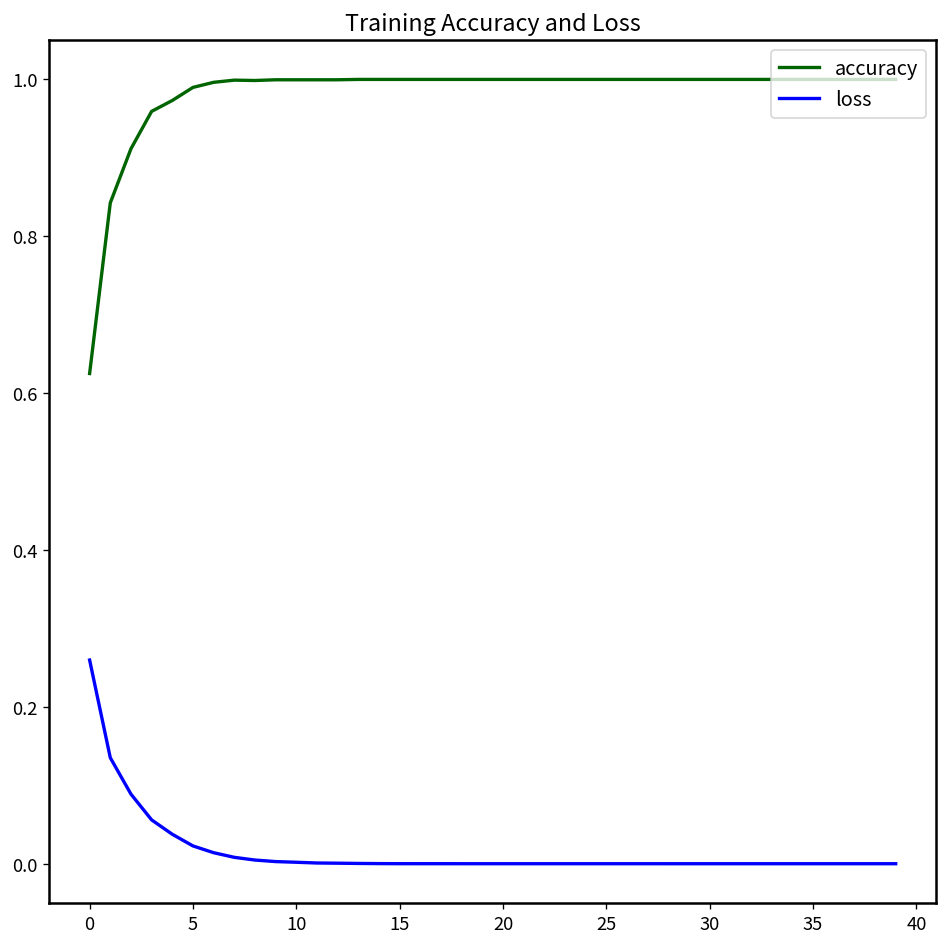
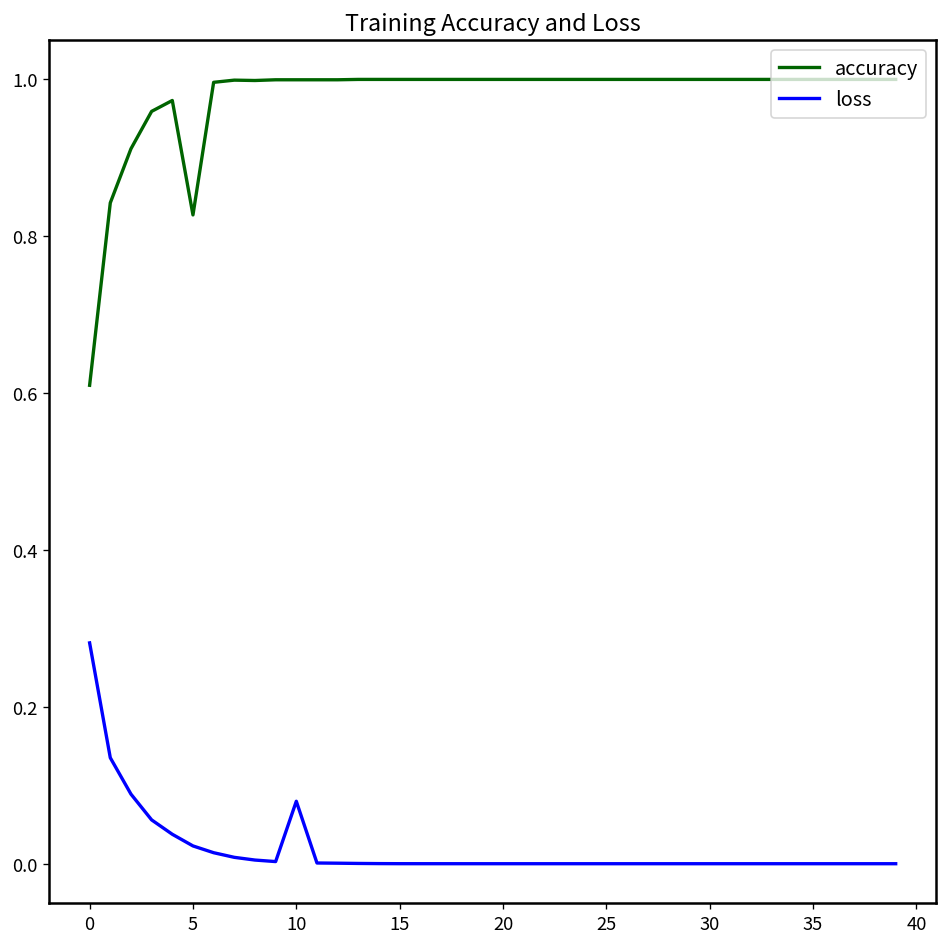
  {
    "accuracy": {
-     "0": 0.63,
-     "5": 0.99,
+     "0": 0.61,
+     "5": 0.83,
      "10": 1.00,
      "15": 1.00,
      "20": 1.00,
      "25": 1.00,
      "30": 1.00
    },
    "loss": {
-     "0": 0.26,
+     "0": 0.28,
      "5": 0.02,
-     "10": 0.00,
+     "10": 0.08,
      "15": 0.00,
      "20": 0.00,
      "25": 0.00,
      "30": 0.00,
      "35": 0.00
    }
  }
